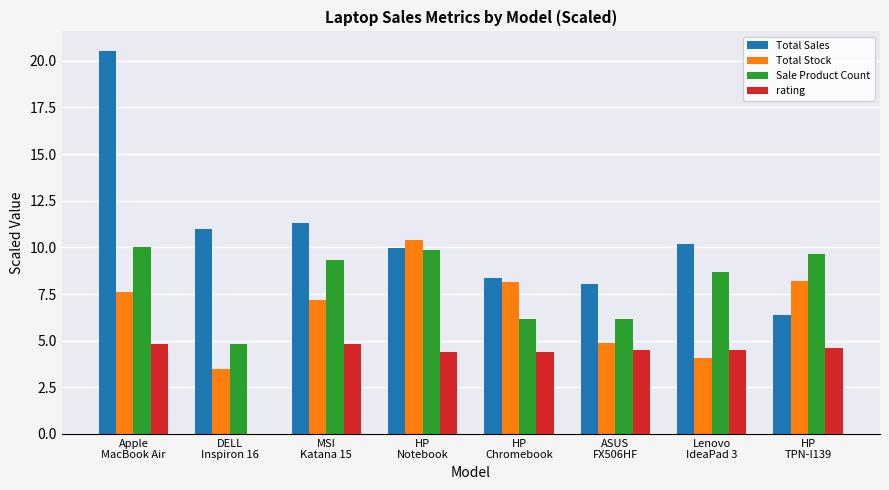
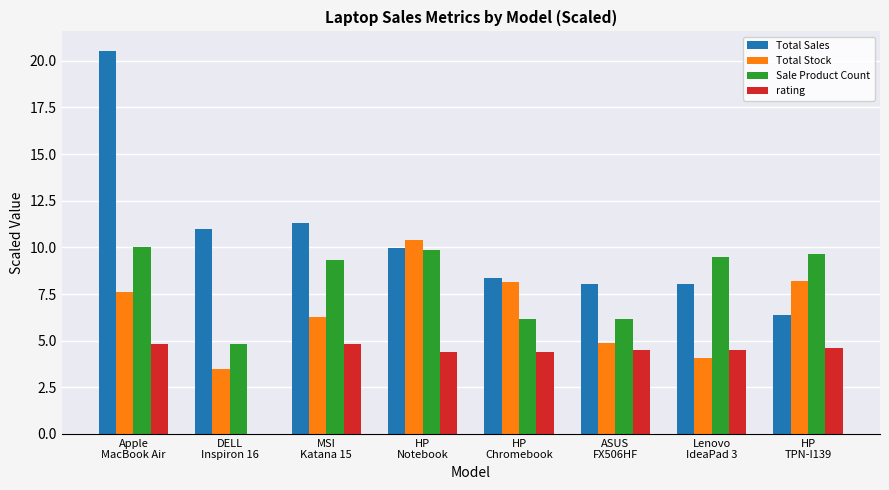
  {
    "Total Sales": {
      "Apple MacBook Air": 20.5,
      "DELL Inspiron 16": 11.0,
      "MSI Katana 15": 11.3,
      "HP Notebook": 10.0,
      "HP Chromebook": 8.3,
      "ASUS FX506HF": 8.1,
-     "Lenovo IdeaPad 3": 10.2,
+     "Lenovo IdeaPad 3": 8.0,
      "HP TPN-I139": 6.4
    },
    "Total Stock": {
      "Apple MacBook Air": 7.6,
      "DELL Inspiron 16": 3.5,
-     "MSI Katana 15": 7.2,
+     "MSI Katana 15": 6.3,
      "HP Notebook": 10.4,
      "HP Chromebook": 8.2,
      "ASUS FX506HF": 4.9,
      "Lenovo IdeaPad 3": 4.1,
      "HP TPN-I139": 8.2
    },
    "Sale Product Count": {
      "Apple MacBook Air": 10.0,
      "DELL Inspiron 16": 4.8,
      "MSI Katana 15": 9.3,
      "HP Notebook": 9.8,
      "HP Chromebook": 6.2,
      "ASUS FX506HF": 6.2,
-     "Lenovo IdeaPad 3": 8.7,
+     "Lenovo IdeaPad 3": 9.5,
      "HP TPN-I139": 9.7
    },
    "rating": {
      "Apple MacBook Air": 4.8,
      "DELL Inspiron 16": 0.0,
      "MSI Katana 15": 4.8,
      "HP Notebook": 4.4,
      "HP Chromebook": 4.4,
      "ASUS FX506HF": 4.5,
      "Lenovo IdeaPad 3": 4.5,
      "HP TPN-I139": 4.6
    }
  }
